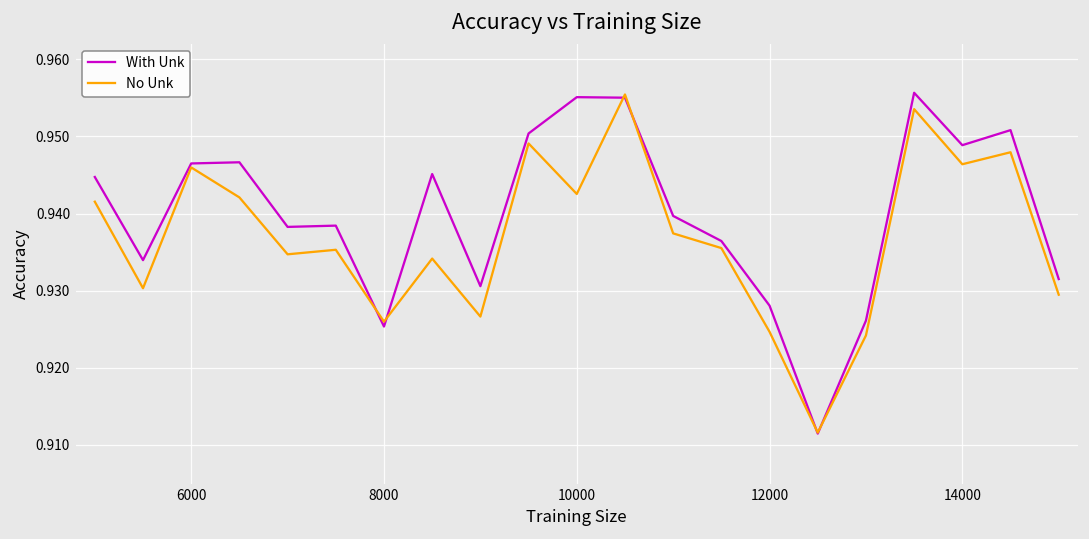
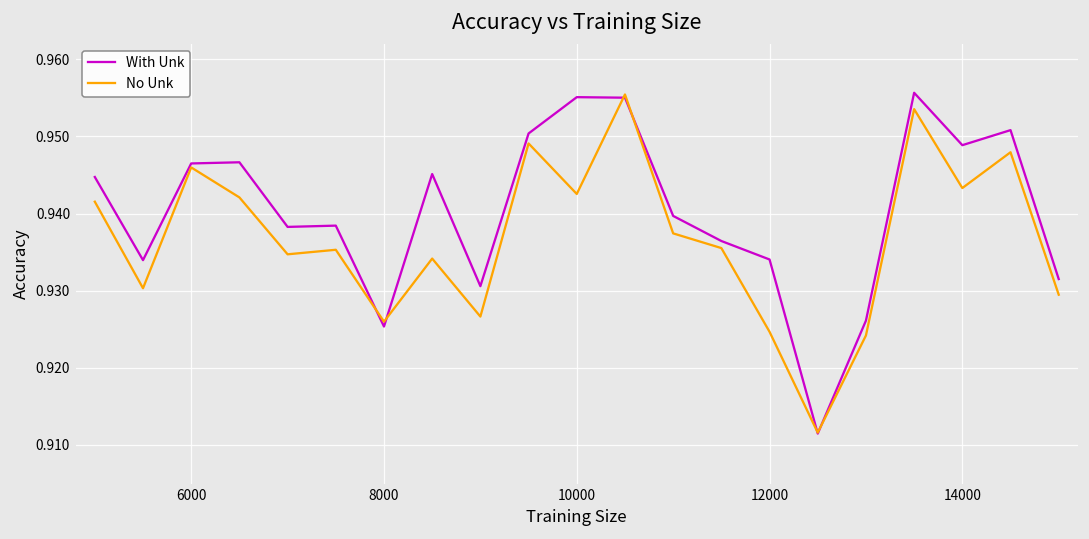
  {
    "With Unk": {
      "6000": 0.946,
      "8000": 0.925,
      "10000": 0.955,
-     "12000": 0.928,
+     "12000": 0.934,
      "14000": 0.949
    },
    "No Unk": {
      "6000": 0.946,
      "8000": 0.926,
      "10000": 0.943,
      "12000": 0.925,
-     "14000": 0.946
+     "14000": 0.943
    }
  }
